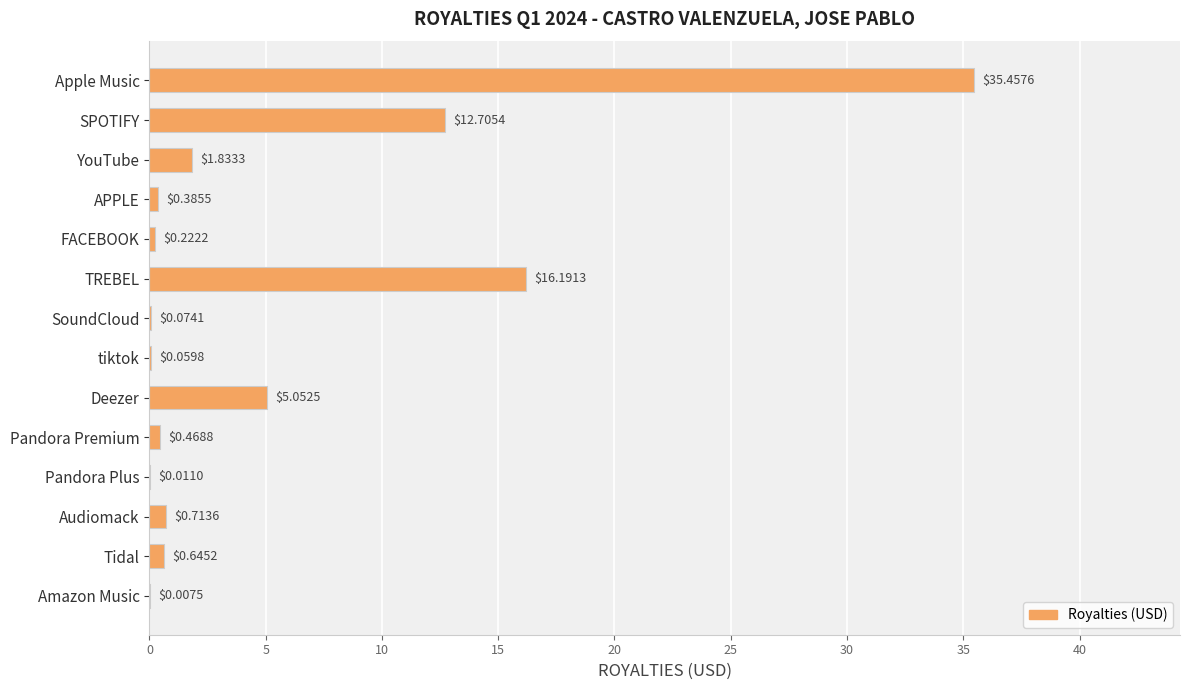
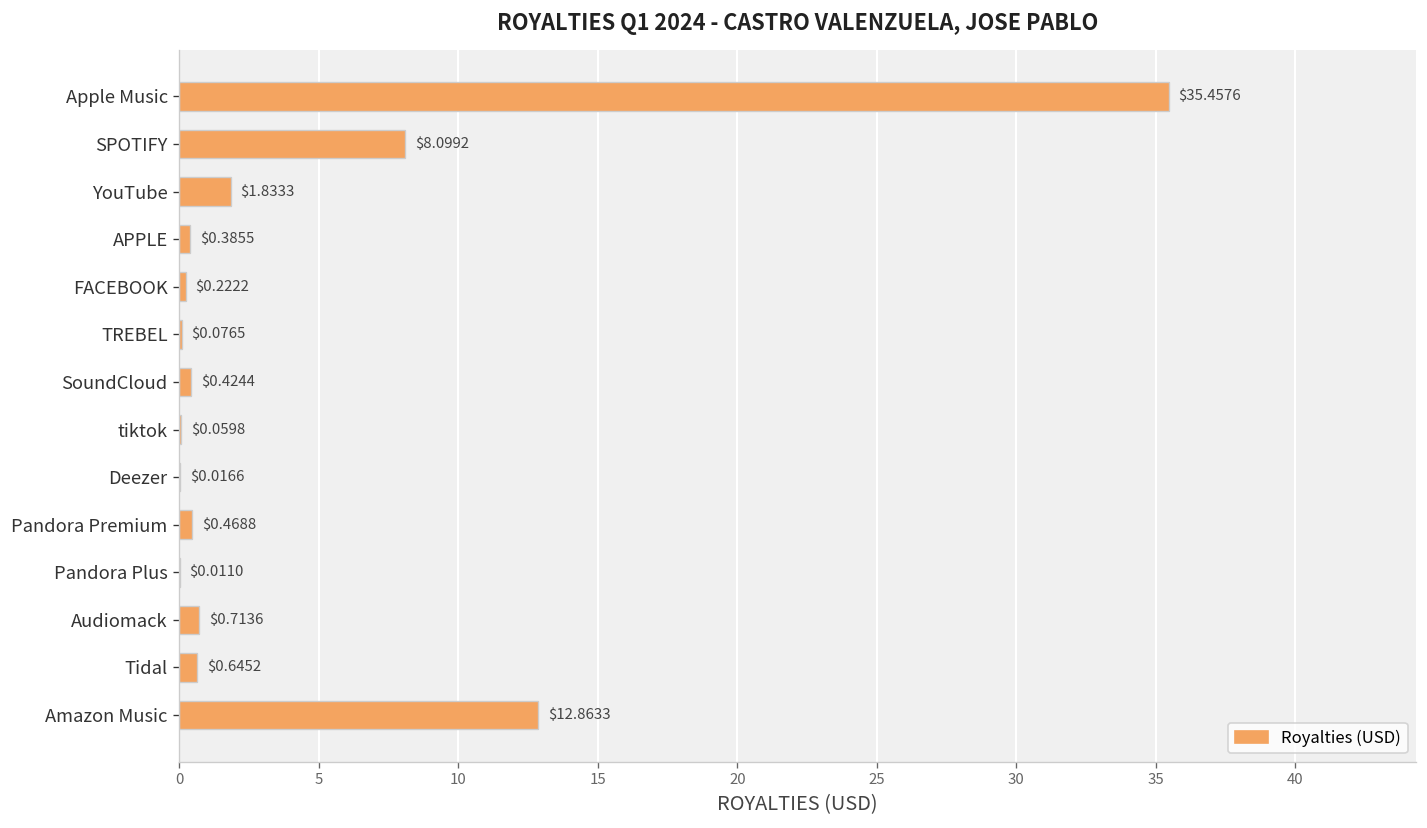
  {
    "Apple Music": "$35.4576",
-   "SPOTIFY": "$12.7054",
+   "SPOTIFY": "$8.0992",
    "YouTube": "$1.8333",
    "APPLE": "$0.3855",
    "FACEBOOK": "$0.2222",
-   "TREBEL": "$16.1913",
-   "SoundCloud": "$0.0741",
+   "TREBEL": "$0.0765",
+   "SoundCloud": "$0.4244",
    "tiktok": "$0.0598",
-   "Deezer": "$5.0525",
+   "Deezer": "$0.0166",
    "Pandora Premium": "$0.4688",
    "Pandora Plus": "$0.0110",
    "Audiomack": "$0.7136",
    "Tidal": "$0.6452",
-   "Amazon Music": "$0.0075"
+   "Amazon Music": "$12.8633"
  }
